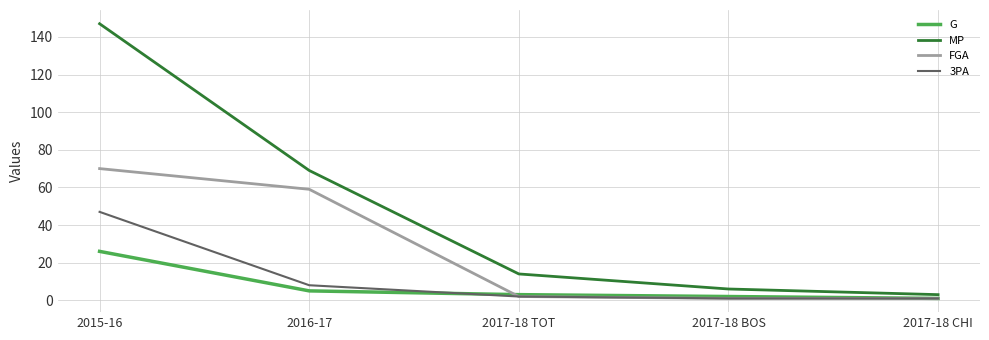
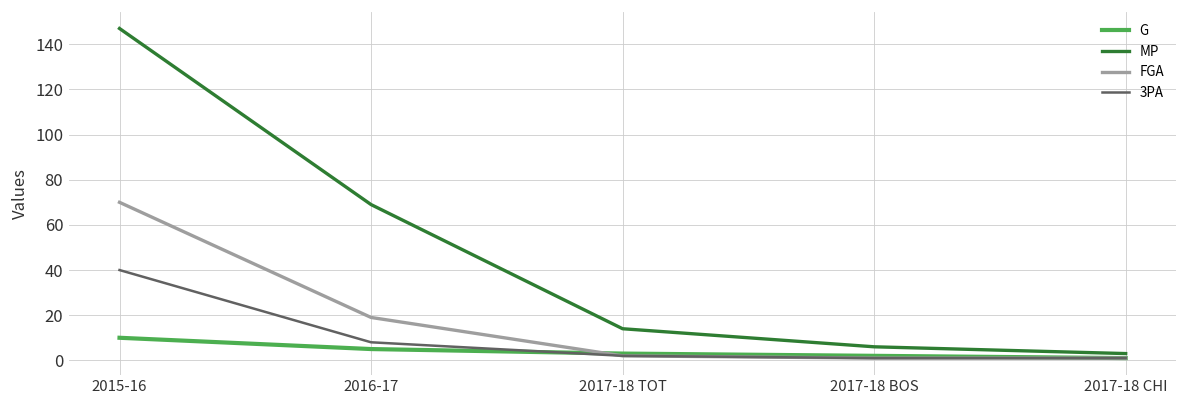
  {
    "G": {
-     "2015-16": 26,
+     "2015-16": 10,
      "2016-17": 5
    },
    "MP": {
      "2015-16": 147,
      "2016-17": 69,
      "2017-18 TOT": 14,
      "2017-18 BOS": 6,
      "2017-18 CHI": 3
    },
    "FGA": {
      "2015-16": 70,
-     "2016-17": 59
+     "2016-17": 19
    },
    "3PA": {
-     "2015-16": 47,
+     "2015-16": 40,
      "2016-17": 8
    }
  }
